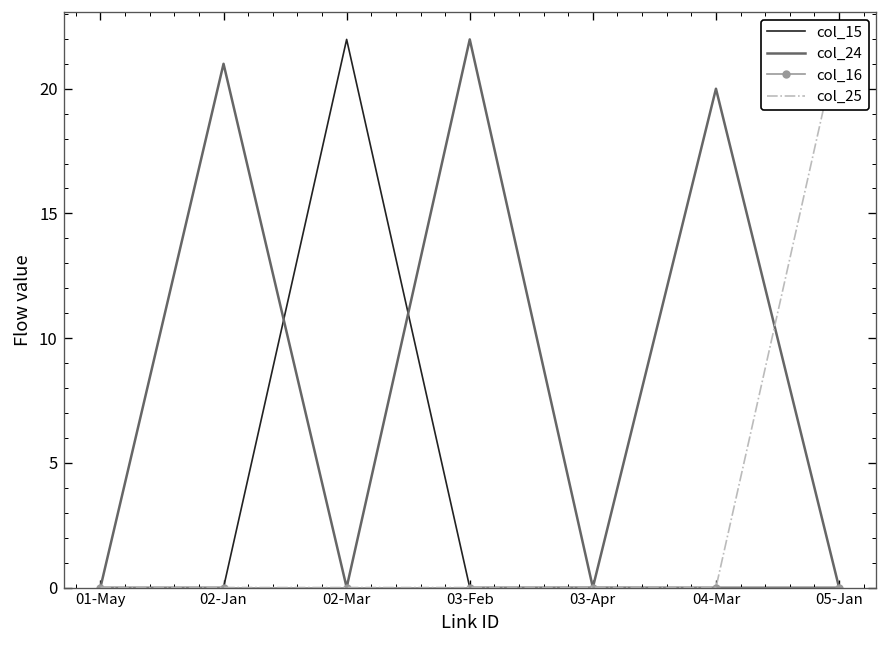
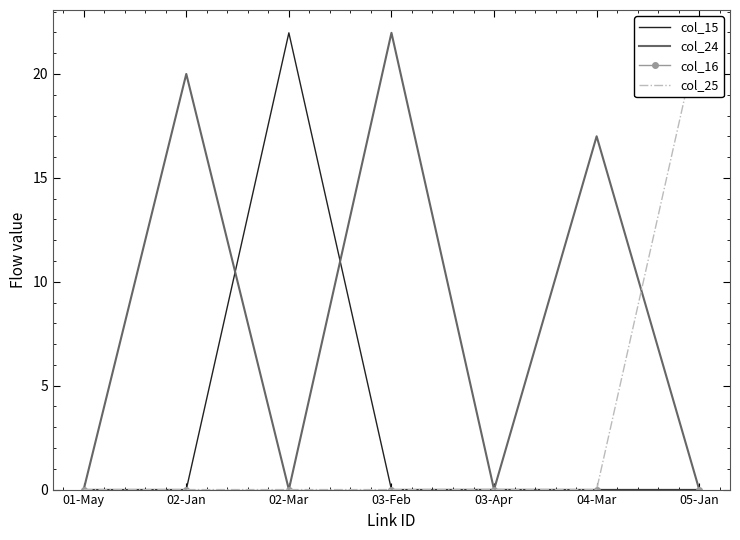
  {
    "col_15": {
      "02-Mar": 22
    },
    "col_24": {
-     "02-Jan": 21,
+     "02-Jan": 20,
      "03-Feb": 22,
-     "04-Mar": 20
+     "04-Mar": 17
    }
  }
